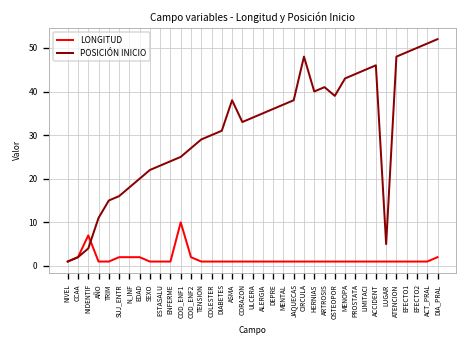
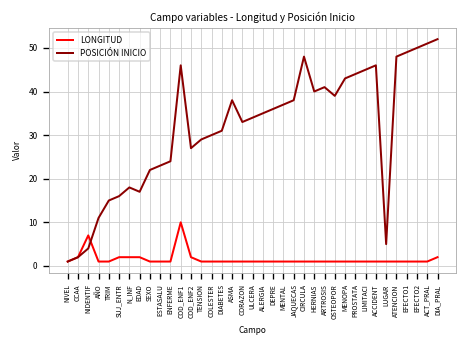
  {
    "LONGITUD": {
      "NIDENTIF": 7,
      "AÑO": 1,
      "TRIM": 1,
      "SUJ_ENTR": 2,
      "N_INF": 2,
      "EDAD": 2,
      "SEXO": 1,
      "ESTASALU": 1,
      "ENFERME": 1,
      "COD_ENF1": 10,
      "COD_ENF2": 2,
      "TENSION": 1,
      "COLESTER": 1,
      "DIABETES": 1,
      "ASMA": 1,
      "CORAZON": 1,
      "ULCERA": 1,
      "ALERGIA": 1,
      "DEPRE": 1,
      "MENTAL": 1,
      "JAQUECAS": 1,
      "CIRCULA": 1,
      "HERNIAS": 1,
      "ARTROSIS": 1,
      "OSTEOPOR": 1,
      "MENOPA": 1,
      "PROSTATA": 1,
      "LIMITACI": 1,
      "ACCIDENT": 1,
      "LUGAR": 1,
      "ATENCION": 1,
      "EFECTO1": 1,
      "EFECTO2": 1,
      "ACT_PRAL": 1,
      "DIA_PRAL": 2
    },
    "POSICIÓN INICIO": {
      "NIDENTIF": 4,
      "AÑO": 11,
      "TRIM": 15,
      "SUJ_ENTR": 16,
      "N_INF": 18,
-     "EDAD": 20,
+     "EDAD": 17,
      "SEXO": 22,
      "ESTASALU": 23,
      "ENFERME": 24,
-     "COD_ENF1": 25,
+     "COD_ENF1": 46,
      "COD_ENF2": 27,
      "TENSION": 29,
      "COLESTER": 30,
      "DIABETES": 31,
      "ASMA": 38,
      "CORAZON": 33,
      "ULCERA": 34,
      "ALERGIA": 35,
      "DEPRE": 36,
      "MENTAL": 37,
      "JAQUECAS": 38,
      "CIRCULA": 48,
      "HERNIAS": 40,
      "ARTROSIS": 41,
      "OSTEOPOR": 39,
      "MENOPA": 43,
      "PROSTATA": 44,
      "LIMITACI": 45,
      "ACCIDENT": 46,
      "LUGAR": 5,
      "ATENCION": 48,
      "EFECTO1": 49,
      "EFECTO2": 50,
      "ACT_PRAL": 51,
      "DIA_PRAL": 52
    }
  }
